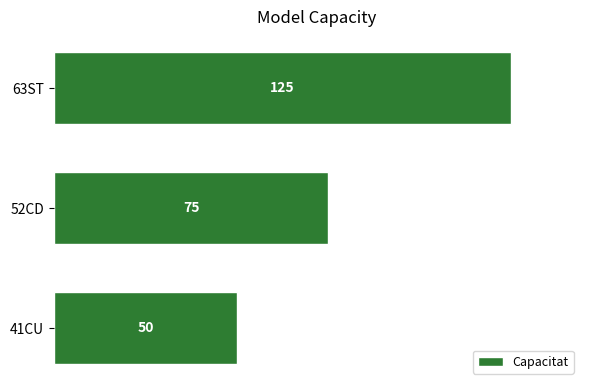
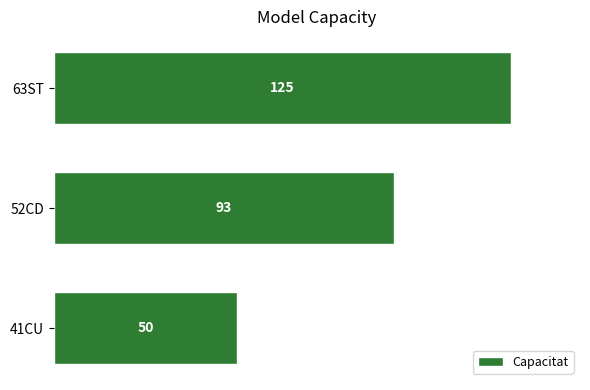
  {
    "63ST": 125,
-   "52CD": 75,
+   "52CD": 93,
    "41CU": 50
  }
